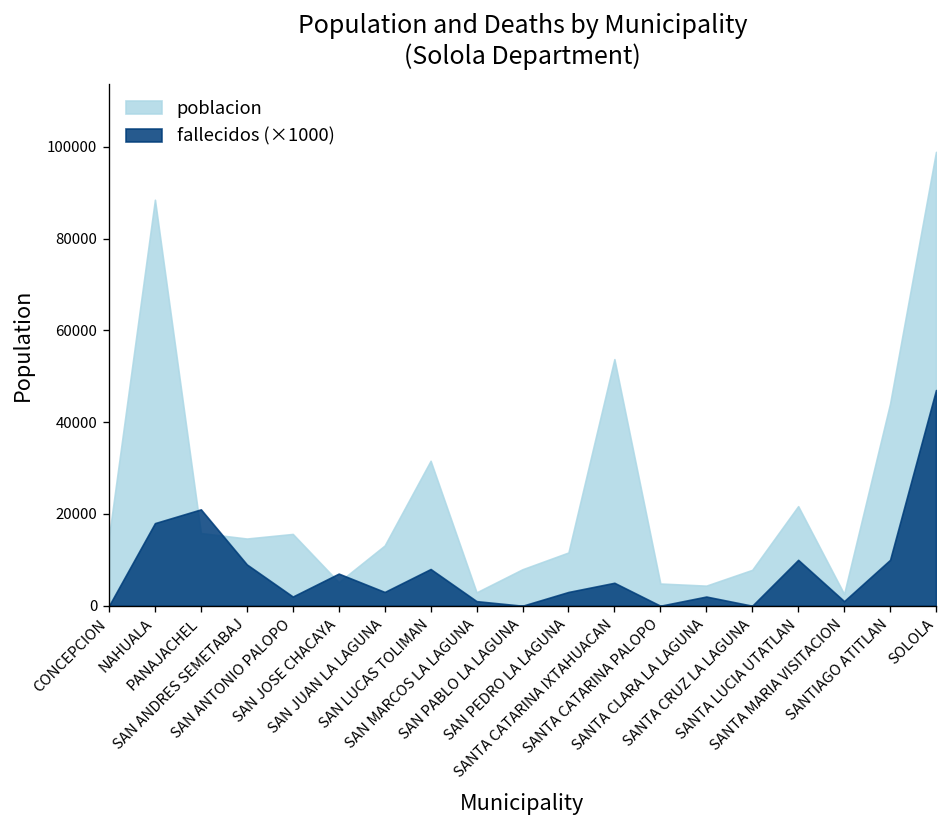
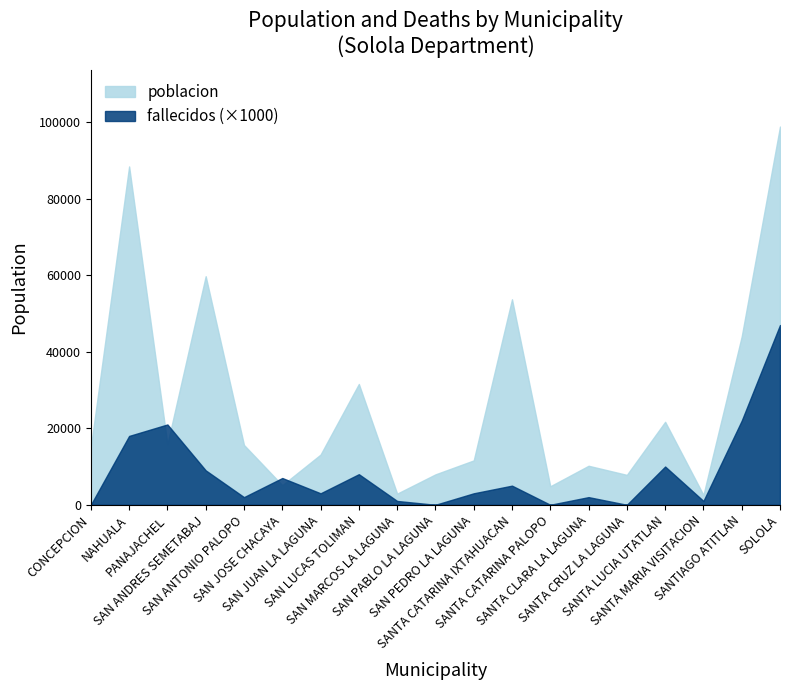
  {
    "poblacion": {
      "CONCEPCION": 15000,
      "NAHUALA": 88000,
      "PANAJACHEL": 16000,
-     "SAN ANDRES SEMETABAJ": 15000,
+     "SAN ANDRES SEMETABAJ": 60000,
      "SAN ANTONIO PALOPO": 16000,
      "SAN JOSE CHACAYA": 5000,
      "SAN JUAN LA LAGUNA": 13000,
      "SAN LUCAS TOLIMAN": 32000,
      "SAN MARCOS LA LAGUNA": 3000,
      "SAN PABLO LA LAGUNA": 8000,
      "SAN PEDRO LA LAGUNA": 12000,
      "SANTA CATARINA IXTAHUACAN": 54000,
      "SANTA CATARINA PALOPO": 5000,
-     "SANTA CLARA LA LAGUNA": 4000,
+     "SANTA CLARA LA LAGUNA": 10000,
      "SANTA CRUZ LA LAGUNA": 8000,
      "SANTA LUCIA UTATLAN": 22000,
      "SANTA MARIA VISITACION": 3000,
      "SANTIAGO ATITLAN": 44000,
      "SOLOLA": 99000
    },
    "fallecidos (×1000)": {
      "CONCEPCION": 0,
      "NAHUALA": 18000,
      "PANAJACHEL": 21000,
      "SAN ANDRES SEMETABAJ": 9000,
      "SAN ANTONIO PALOPO": 2000,
      "SAN JOSE CHACAYA": 7000,
      "SAN JUAN LA LAGUNA": 3000,
      "SAN LUCAS TOLIMAN": 8000,
      "SAN MARCOS LA LAGUNA": 1000,
      "SAN PABLO LA LAGUNA": 0,
      "SAN PEDRO LA LAGUNA": 3000,
      "SANTA CATARINA IXTAHUACAN": 5000,
      "SANTA CATARINA PALOPO": 0,
      "SANTA CLARA LA LAGUNA": 2000,
      "SANTA CRUZ LA LAGUNA": 0,
      "SANTA LUCIA UTATLAN": 10000,
      "SANTA MARIA VISITACION": 1000,
-     "SANTIAGO ATITLAN": 10000,
+     "SANTIAGO ATITLAN": 22000,
      "SOLOLA": 47000
    }
  }
